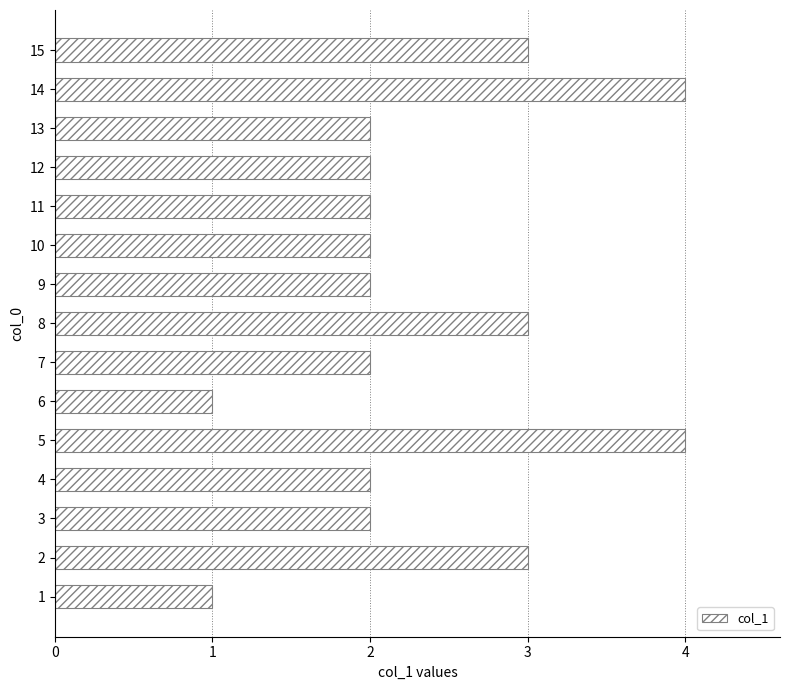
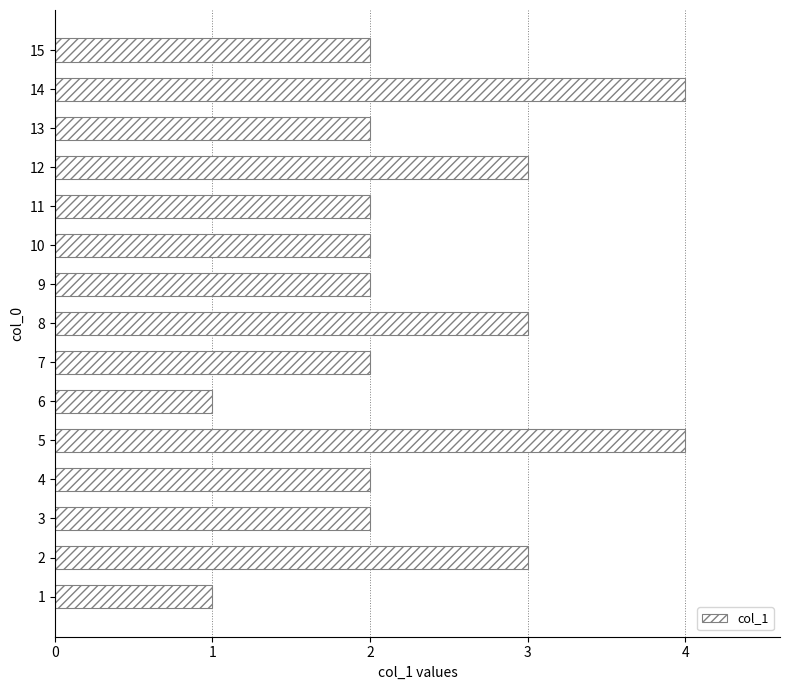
  {
-   "15": 3,
+   "15": 2,
    "14": 4,
    "13": 2,
-   "12": 2,
+   "12": 3,
    "11": 2,
    "10": 2,
    "9": 2,
    "8": 3,
    "7": 2,
    "6": 1,
    "5": 4,
    "4": 2,
    "3": 2,
    "2": 3,
    "1": 1
  }
